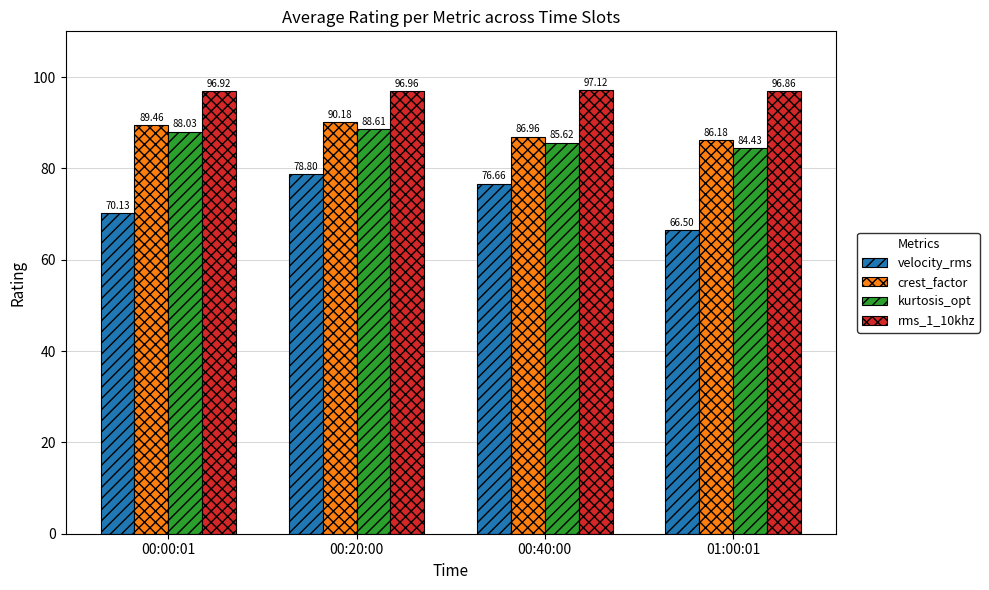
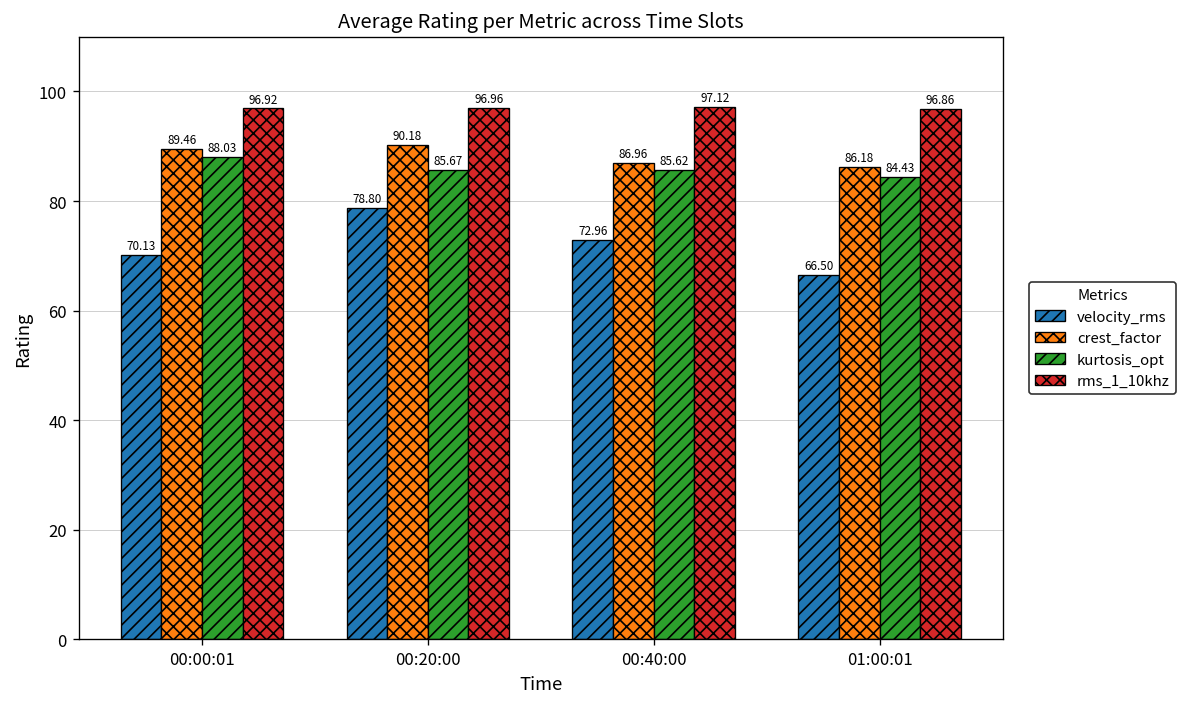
  {
    "velocity_rms": {
      "00:00:01": 70.13,
      "00:20:00": 78.80,
-     "00:40:00": 76.66,
+     "00:40:00": 72.96,
      "01:00:01": 66.50
    },
    "crest_factor": {
      "00:00:01": 89.46,
      "00:20:00": 90.18,
      "00:40:00": 86.96,
      "01:00:01": 86.18
    },
    "kurtosis_opt": {
      "00:00:01": 88.03,
-     "00:20:00": 88.61,
+     "00:20:00": 85.67,
      "00:40:00": 85.62,
      "01:00:01": 84.43
    },
    "rms_1_10khz": {
      "00:00:01": 96.92,
      "00:20:00": 96.96,
      "00:40:00": 97.12,
      "01:00:01": 96.86
    }
  }
